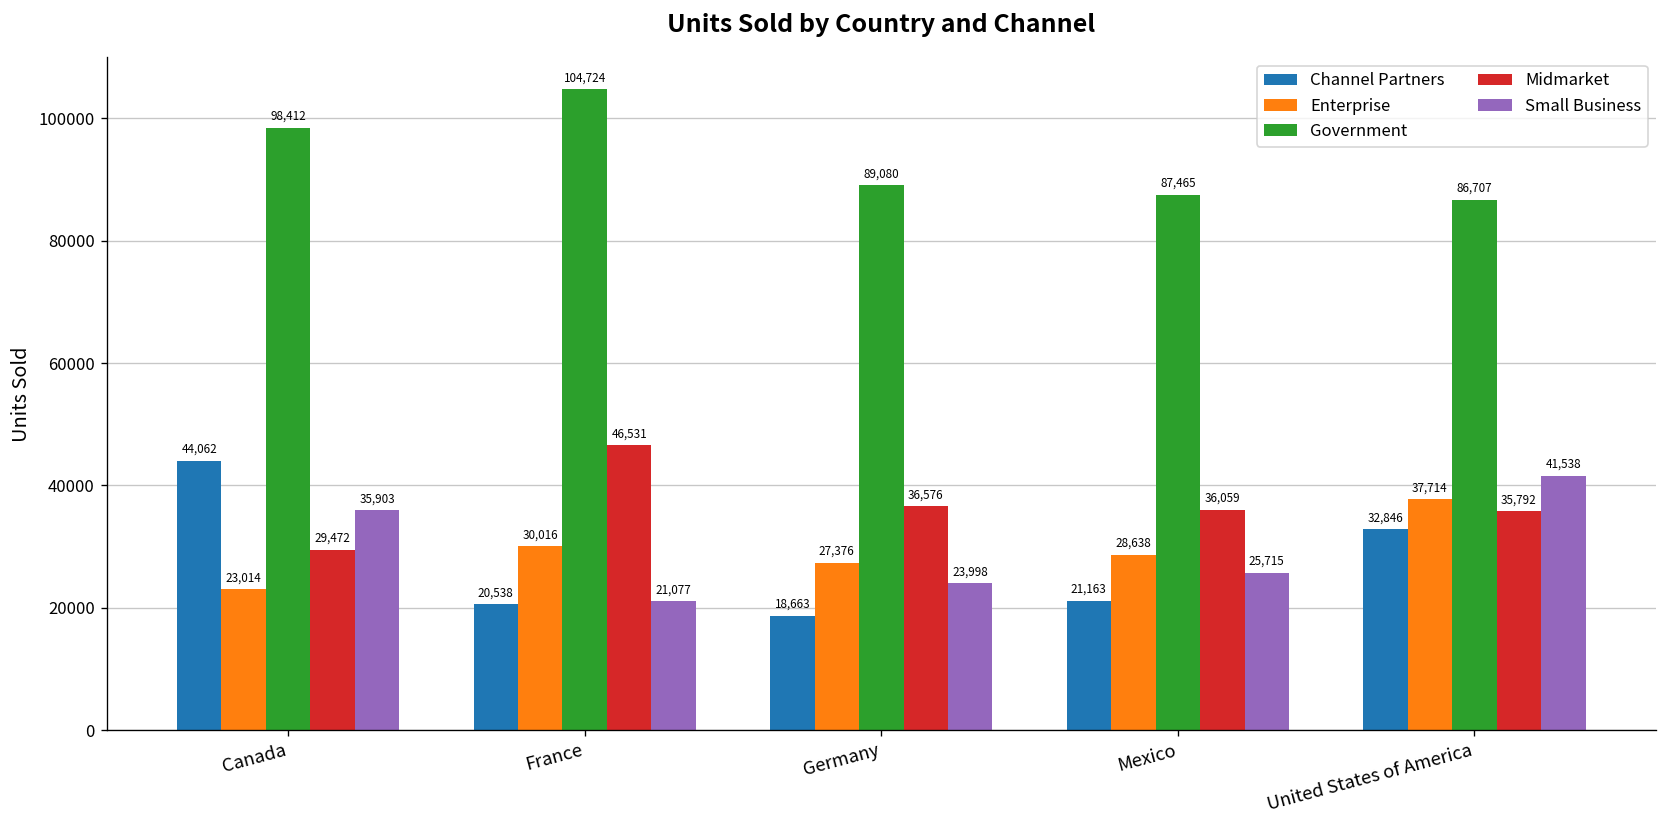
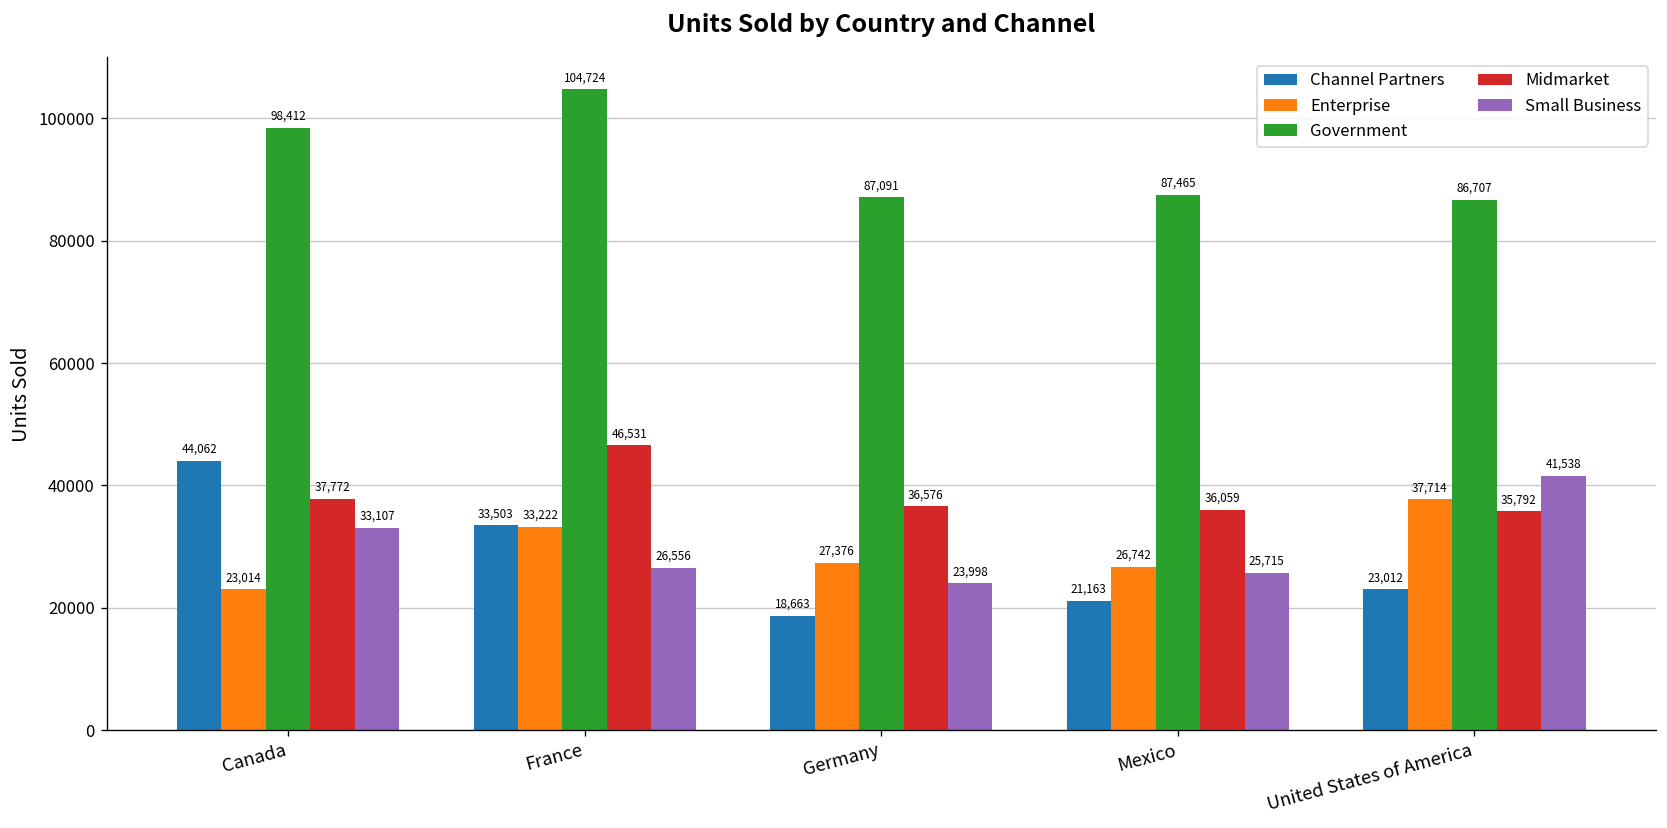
  {
    "Channel Partners": {
      "Canada": "44,062",
-     "France": "20,538",
+     "France": "33,503",
      "Germany": "18,663",
      "Mexico": "21,163",
-     "United States of America": "32,846"
+     "United States of America": "23,012"
    },
    "Enterprise": {
      "Canada": "23,014",
-     "France": "30,016",
+     "France": "33,222",
      "Germany": "27,376",
-     "Mexico": "28,638",
+     "Mexico": "26,742",
      "United States of America": "37,714"
    },
    "Government": {
      "Canada": "98,412",
      "France": "104,724",
-     "Germany": "89,080",
+     "Germany": "87,091",
      "Mexico": "87,465",
      "United States of America": "86,707"
    },
    "Midmarket": {
-     "Canada": "29,472",
+     "Canada": "37,772",
      "France": "46,531",
      "Germany": "36,576",
      "Mexico": "36,059",
      "United States of America": "35,792"
    },
    "Small Business": {
-     "Canada": "35,903",
-     "France": "21,077",
+     "Canada": "33,107",
+     "France": "26,556",
      "Germany": "23,998",
      "Mexico": "25,715",
      "United States of America": "41,538"
    }
  }
